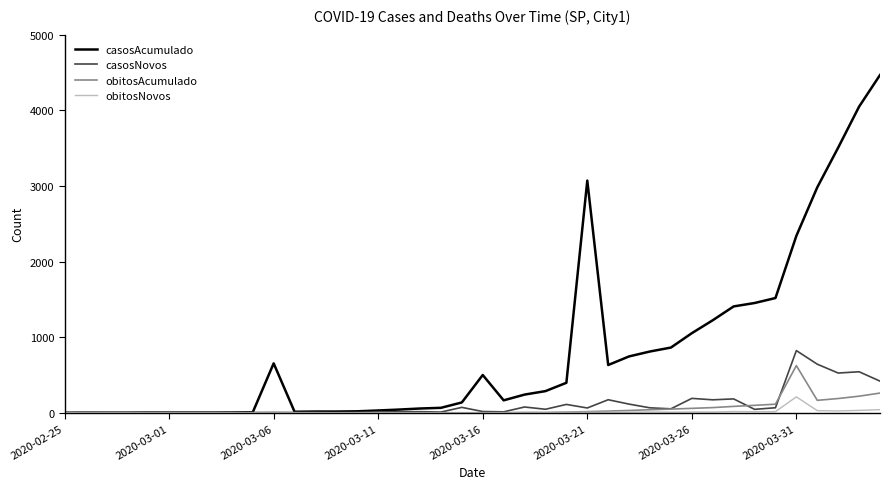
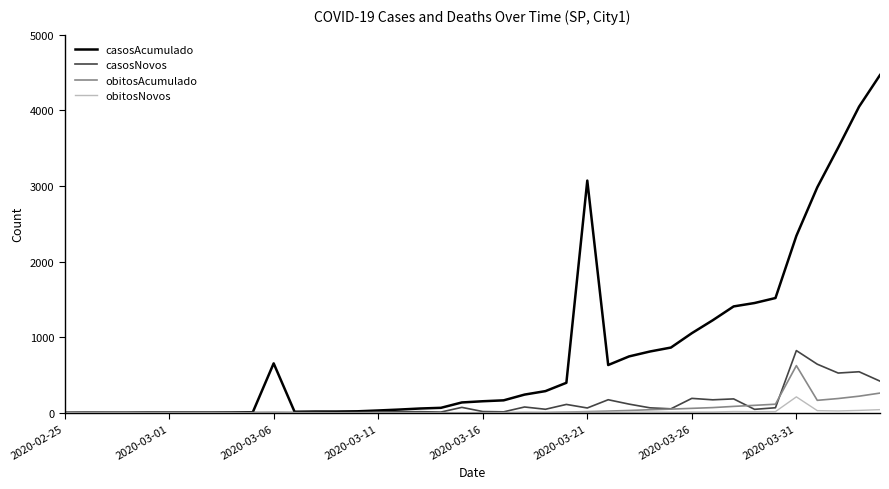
  {
    "casosAcumulado": {
      "2020-03-06": 700,
-     "2020-03-16": 500,
+     "2020-03-16": 200,
      "2020-03-21": 3100,
      "2020-03-26": 1100,
      "2020-03-31": 2300
    },
    "casosNovos": {
      "2020-03-21": 100,
      "2020-03-26": 200,
      "2020-03-31": 800
    },
    "obitosAcumulado": {
      "2020-03-26": 100,
      "2020-03-31": 600
    },
    "obitosNovos": {
      "2020-03-26": 0,
      "2020-03-31": 200
    }
  }
